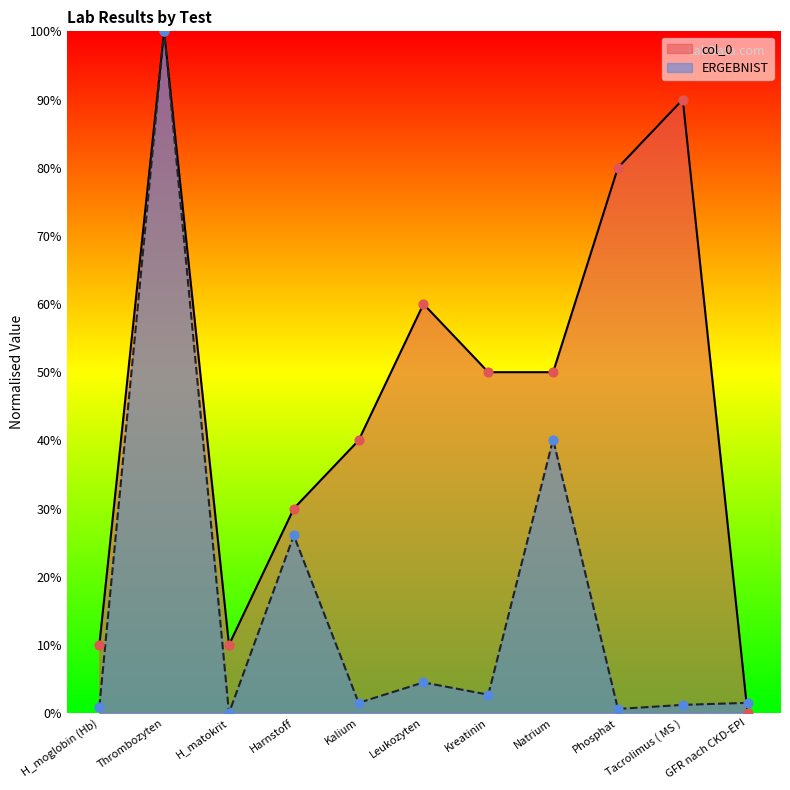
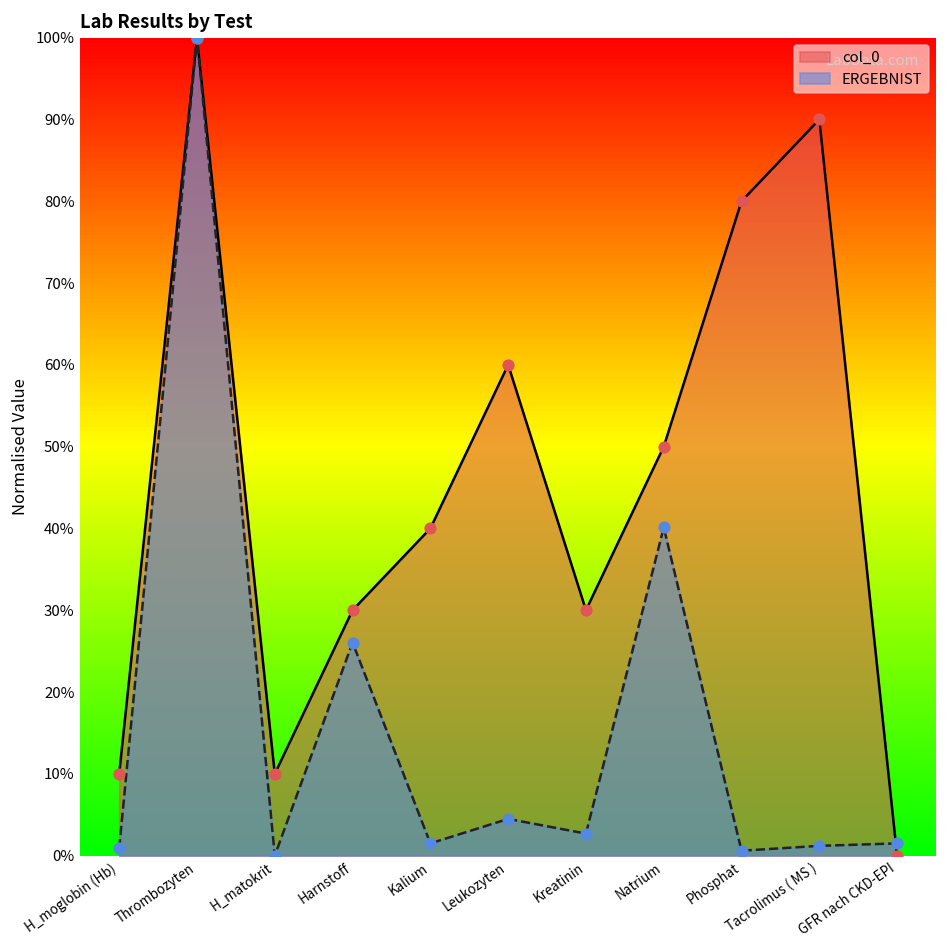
  {
    "col_0": {
      "H_moglobin (Hb)": "10%",
      "H_matokrit": "10%",
      "Harnstoff": "30%",
      "Kalium": "40%",
      "Leukozyten": "60%",
-     "Kreatinin": "50%",
+     "Kreatinin": "30%",
      "Natrium": "50%",
      "Phosphat": "80%",
      "Tacrolimus ( MS )": "90%",
      "GFR nach CKD-EPI": "0%"
    },
    "ERGEBNIST": {
      "H_moglobin (Hb)": "1%",
      "H_matokrit": "0%",
      "Harnstoff": "26%",
      "Kalium": "1%",
      "Leukozyten": "4%",
      "Kreatinin": "3%",
      "Natrium": "40%",
      "Phosphat": "1%",
      "Tacrolimus ( MS )": "1%",
      "GFR nach CKD-EPI": "1%"
    }
  }
